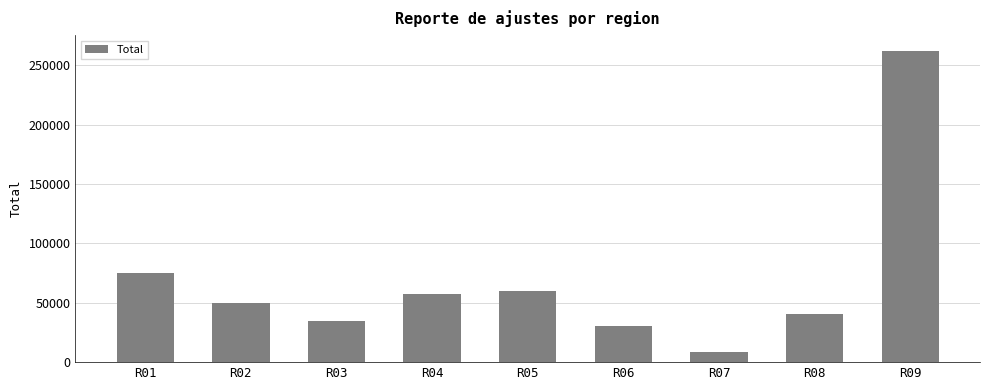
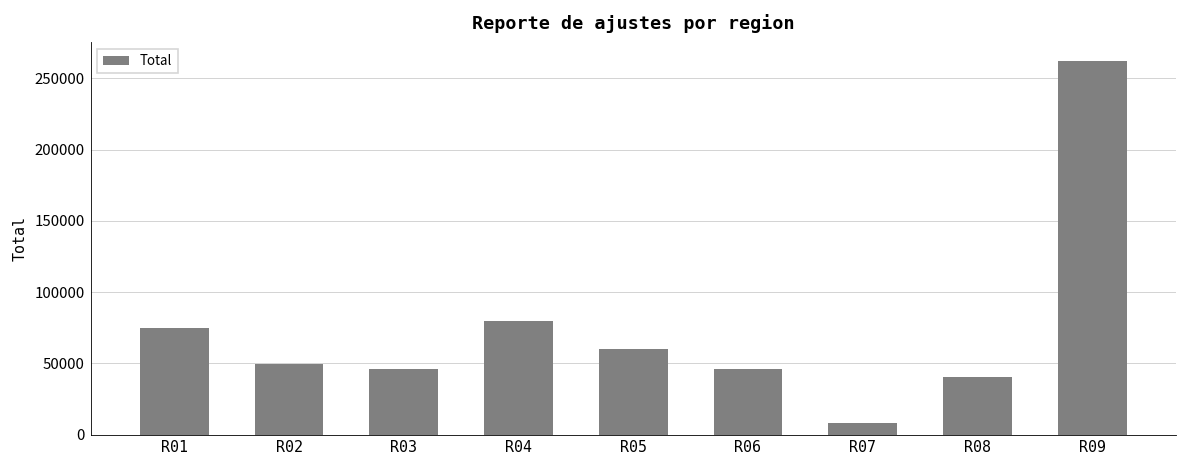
  {
    "R01": 75000,
    "R02": 50000,
-   "R03": 35000,
-   "R04": 57000,
+   "R03": 46000,
+   "R04": 79000,
    "R05": 60000,
-   "R06": 30000,
+   "R06": 46000,
    "R07": 8000,
    "R08": 40000,
    "R09": 262000
  }
